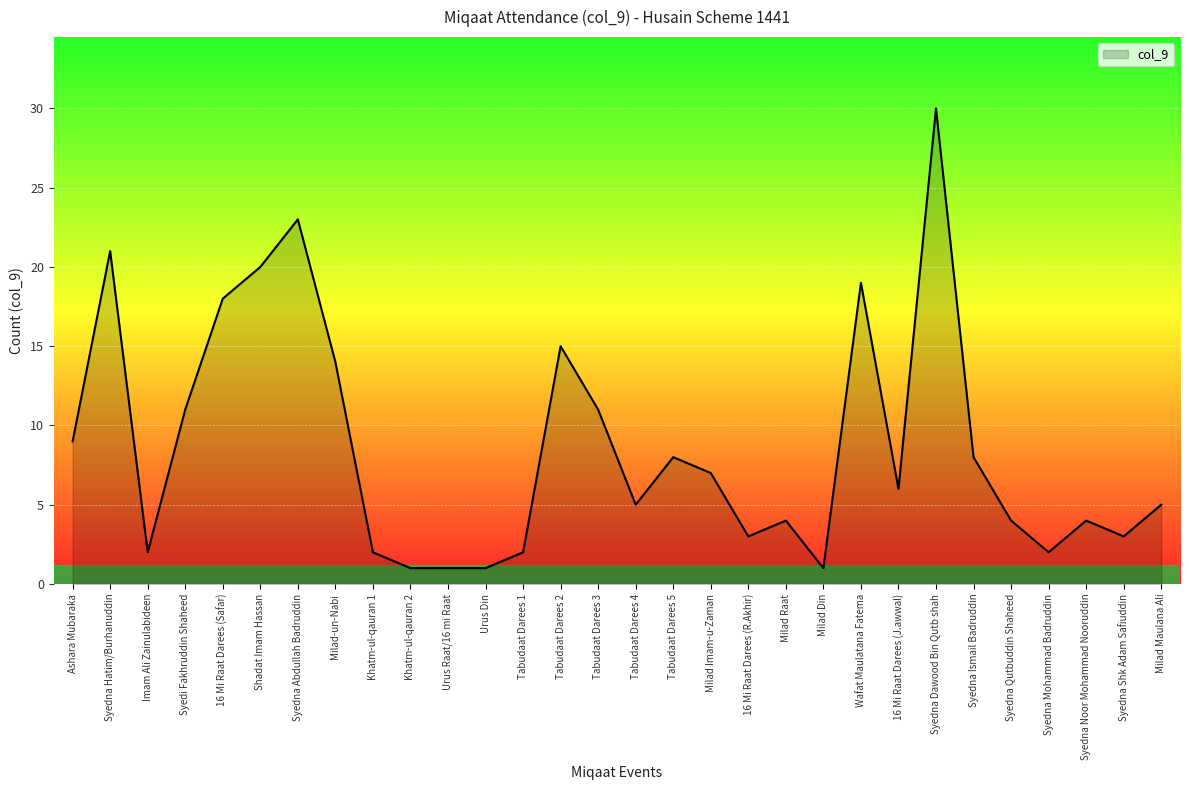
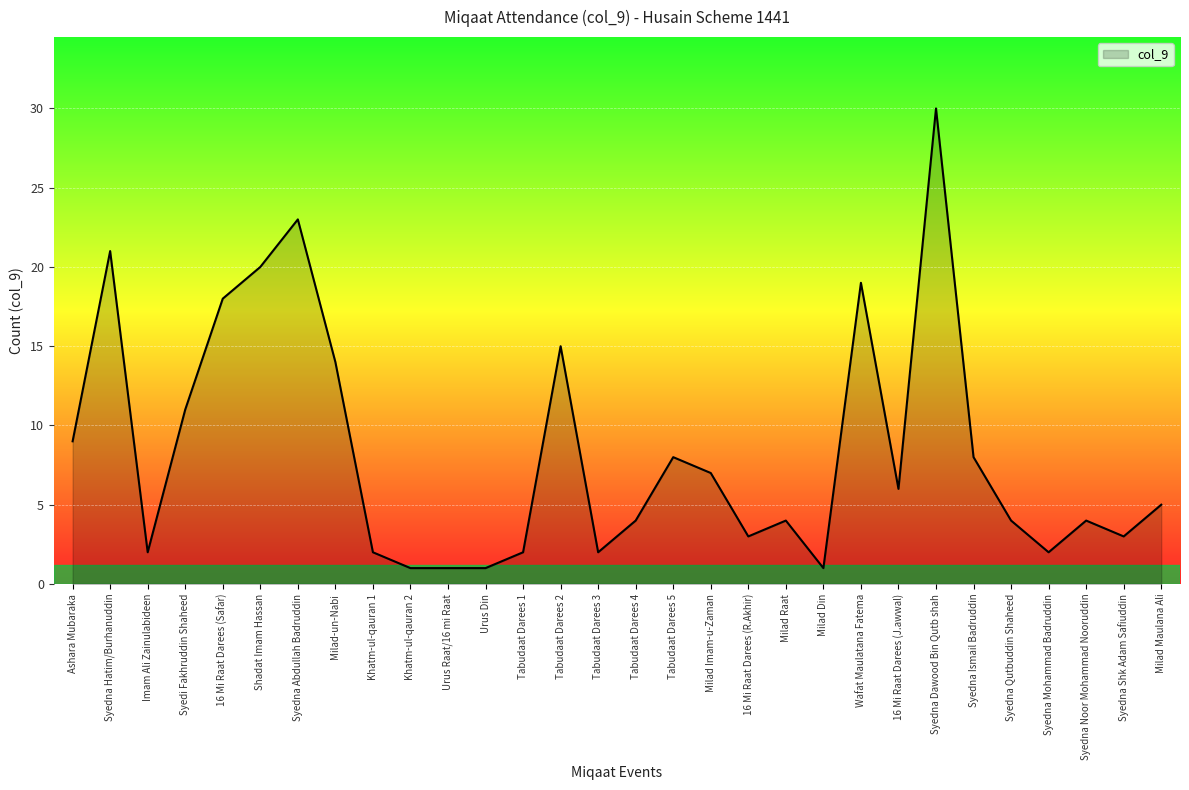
  {
    "Ashara Mubaraka": 9,
    "Syedna Hatim/Burhanuddin": 21,
    "Imam Ali Zainulabideen": 2,
    "Syedi Fakhruddin Shaheed": 11,
    "16 Mi Raat Darees (Safar)": 18,
    "Shadat Imam Hassan": 20,
    "Syedna Abdullah Badruddin": 23,
    "Milad-un-Nabi": 14,
    "Khatm-ul-qauran 1": 2,
    "Tabudaat Darees 1": 2,
    "Tabudaat Darees 2": 15,
-   "Tabudaat Darees 3": 11,
-   "Tabudaat Darees 4": 5,
+   "Tabudaat Darees 3": 2,
+   "Tabudaat Darees 4": 4,
    "Tabudaat Darees 5": 8,
    "Milad Imam-u-Zaman": 7,
    "16 Mi Raat Darees (R.Akhir)": 3,
    "Milad Raat": 4,
    "Wafat Maulatana Fatema": 19,
    "16 Mi Raat Darees (J.awwal)": 6,
    "Syedna Dawood Bin Qutb shah": 30,
    "Syedna Ismail Badruddin": 8,
    "Syedna Qutbuddin Shaheed": 4,
    "Syedna Mohammad Badruddin": 2,
    "Syedna Noor Mohammad Nooruddin": 4,
    "Syedna Shk Adam Safiuddin": 3,
    "Milad Maulana Ali": 5
  }
